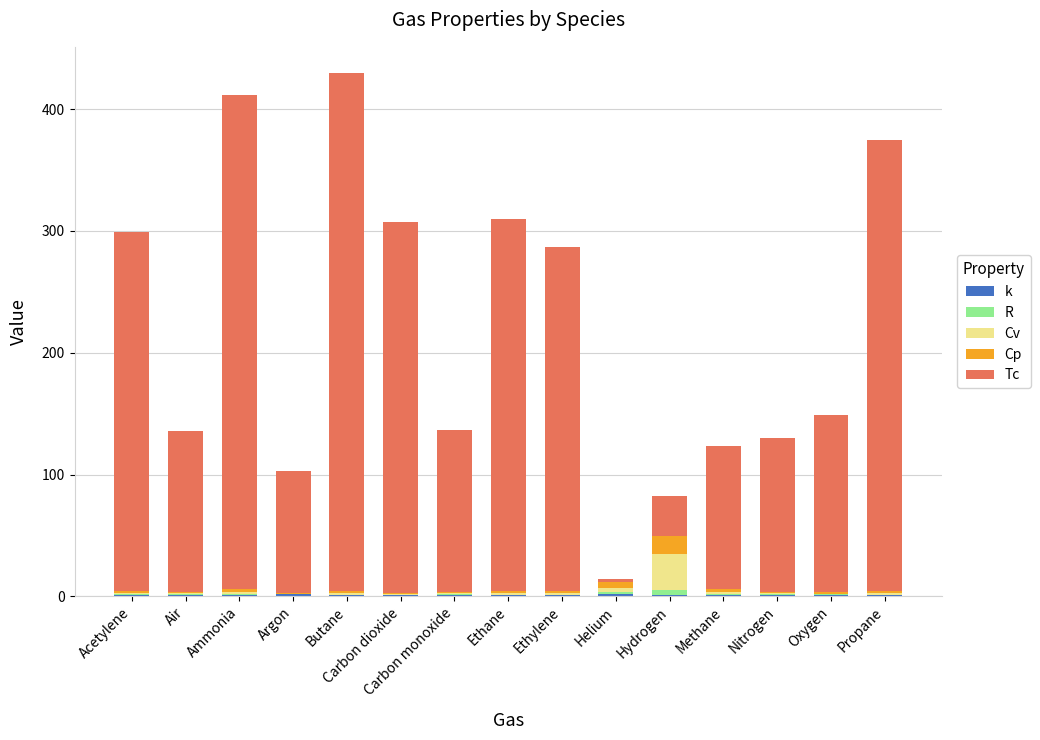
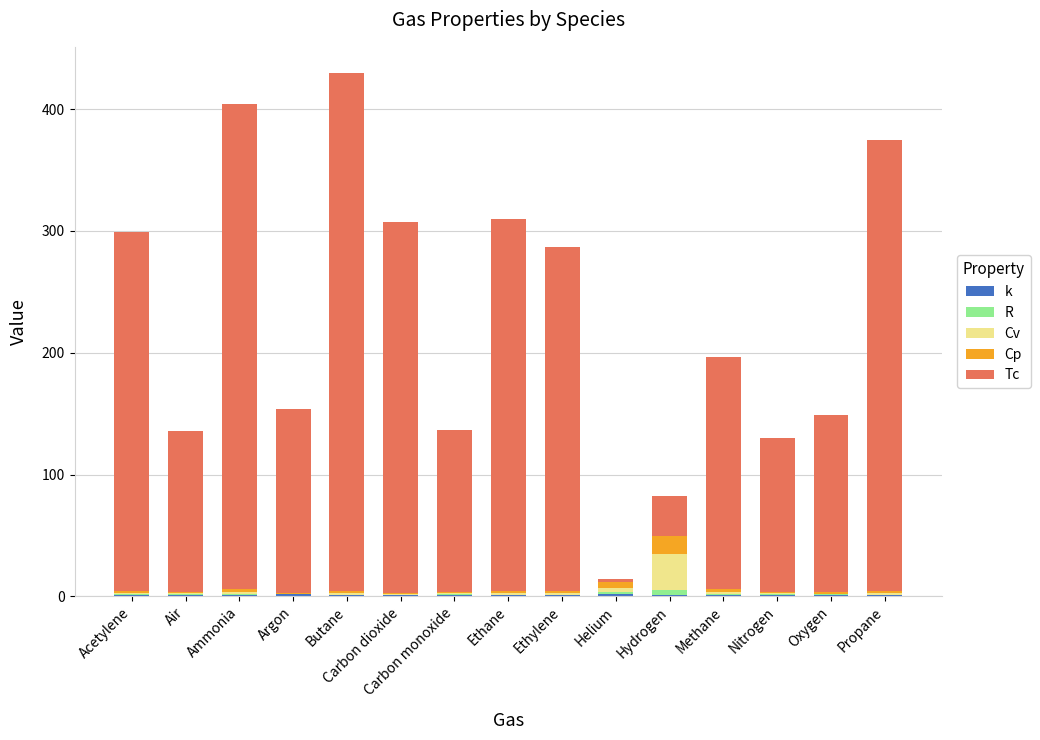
  {
    "R": {
      "Helium": 2,
      "Hydrogen": 4
    },
    "Cv": {
      "Helium": 3,
      "Hydrogen": 29
    },
    "Cp": {
      "Ammonia": 2,
      "Helium": 5,
      "Hydrogen": 14,
      "Methane": 2
    },
    "Tc": {
      "Acetylene": 295,
      "Air": 133,
-     "Ammonia": 406,
-     "Argon": 100,
+     "Ammonia": 398,
+     "Argon": 151,
      "Butane": 425,
      "Carbon dioxide": 304,
      "Carbon monoxide": 133,
      "Ethane": 305,
      "Ethylene": 283,
      "Helium": 2,
      "Hydrogen": 33,
-     "Methane": 117,
+     "Methane": 191,
      "Nitrogen": 126,
      "Oxygen": 145,
      "Propane": 370
    }
  }
